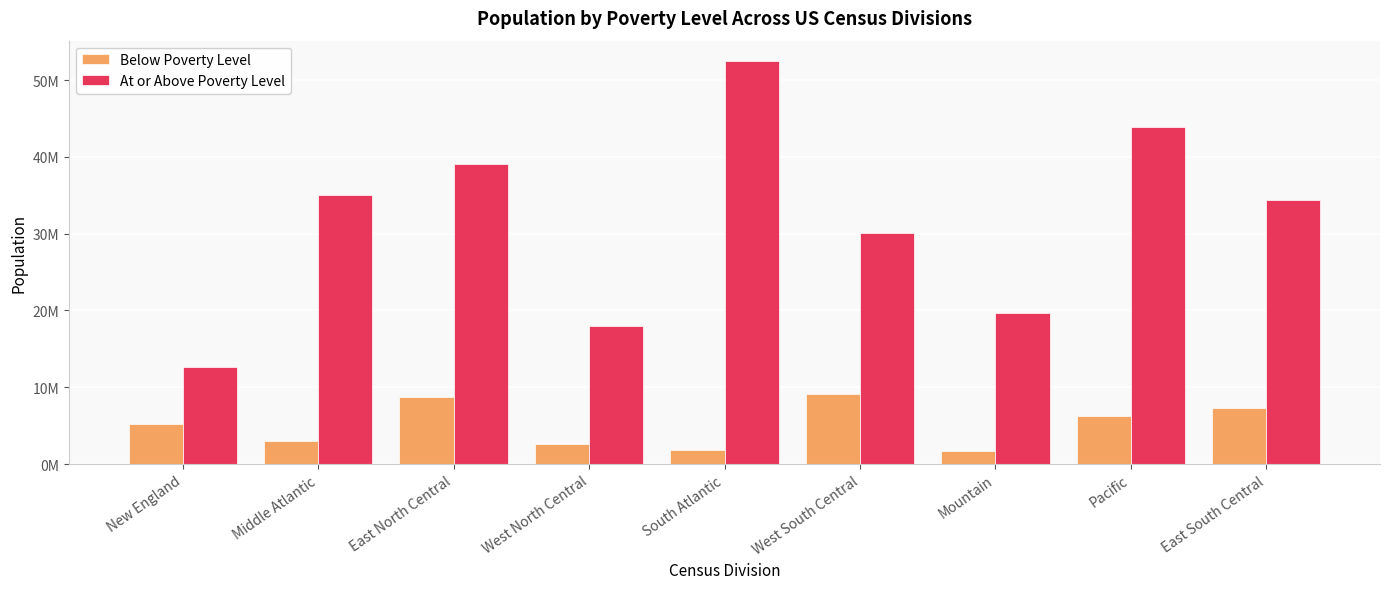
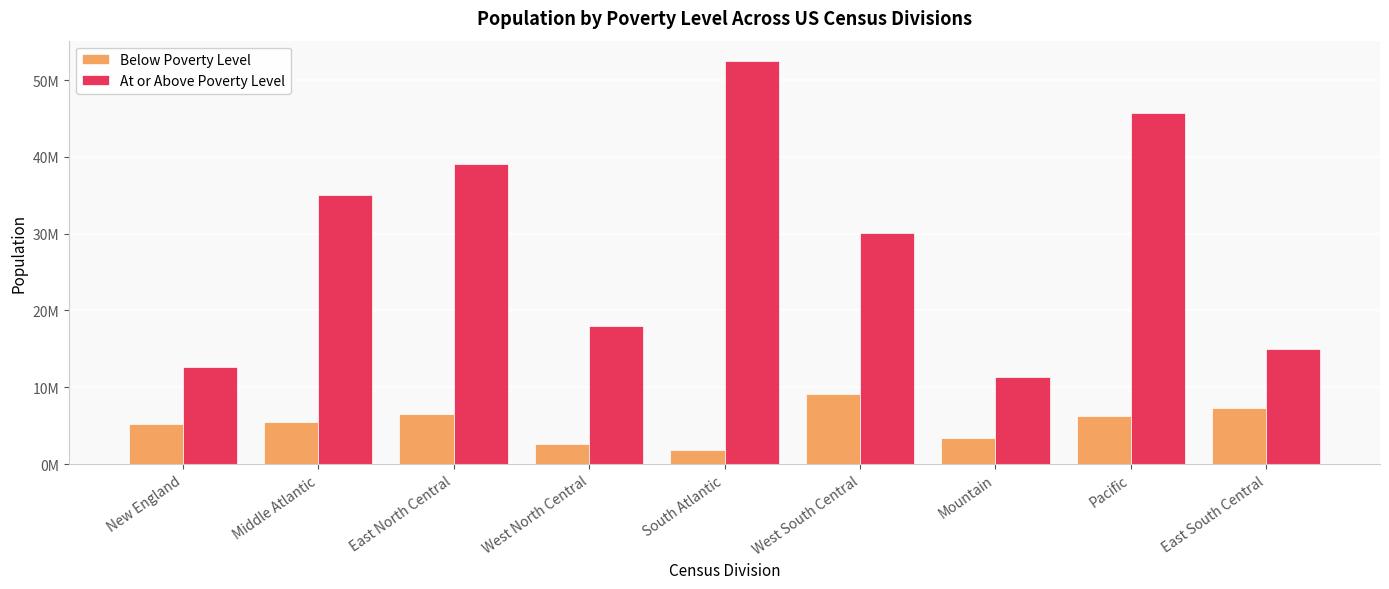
  {
    "Below Poverty Level": {
      "New England": 5000000,
-     "Middle Atlantic": 3000000,
-     "East North Central": 9000000,
+     "Middle Atlantic": 5000000,
+     "East North Central": 7000000,
      "West North Central": 3000000,
      "South Atlantic": 2000000,
      "West South Central": 9000000,
-     "Mountain": 2000000,
+     "Mountain": 3000000,
      "Pacific": 6000000,
      "East South Central": 7000000
    },
    "At or Above Poverty Level": {
      "New England": 13000000,
      "Middle Atlantic": 35000000,
      "East North Central": 39000000,
      "West North Central": 18000000,
      "South Atlantic": 53000000,
      "West South Central": 30000000,
-     "Mountain": 20000000,
-     "Pacific": 44000000,
-     "East South Central": 34000000
+     "Mountain": 11000000,
+     "Pacific": 46000000,
+     "East South Central": 15000000
    }
  }
